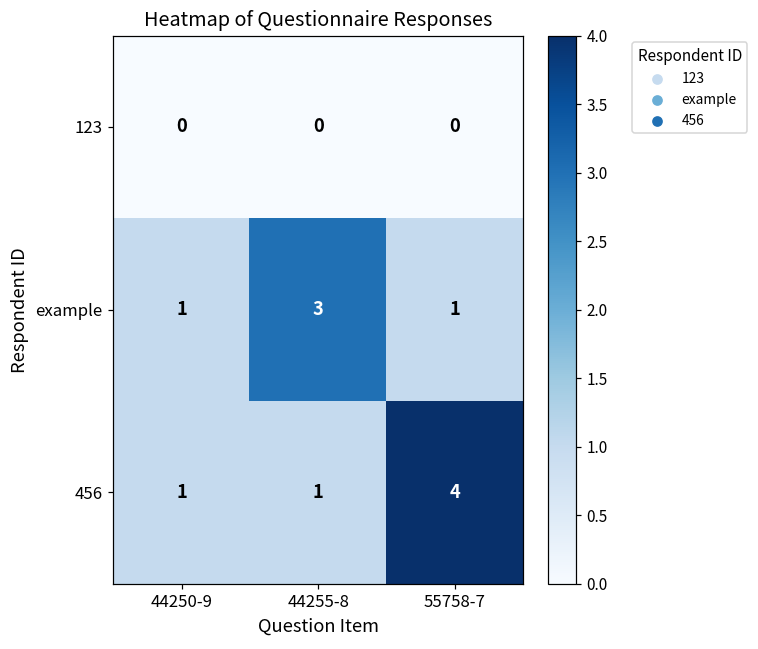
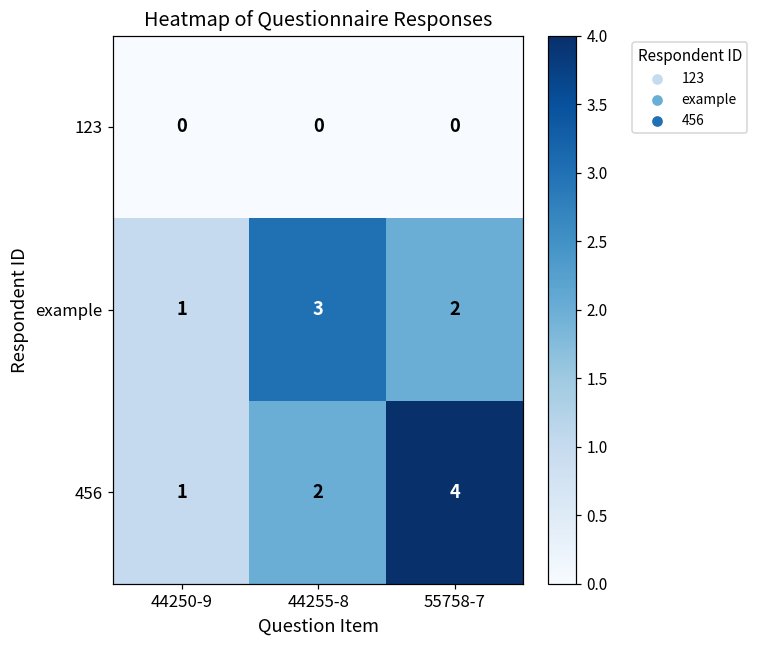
  {
    "123": {
      "44250-9": 0,
      "44255-8": 0,
      "55758-7": 0
    },
    "example": {
      "44250-9": 1,
      "44255-8": 3,
-     "55758-7": 1
+     "55758-7": 2
    },
    "456": {
      "44250-9": 1,
-     "44255-8": 1,
+     "44255-8": 2,
      "55758-7": 4
    }
  }
